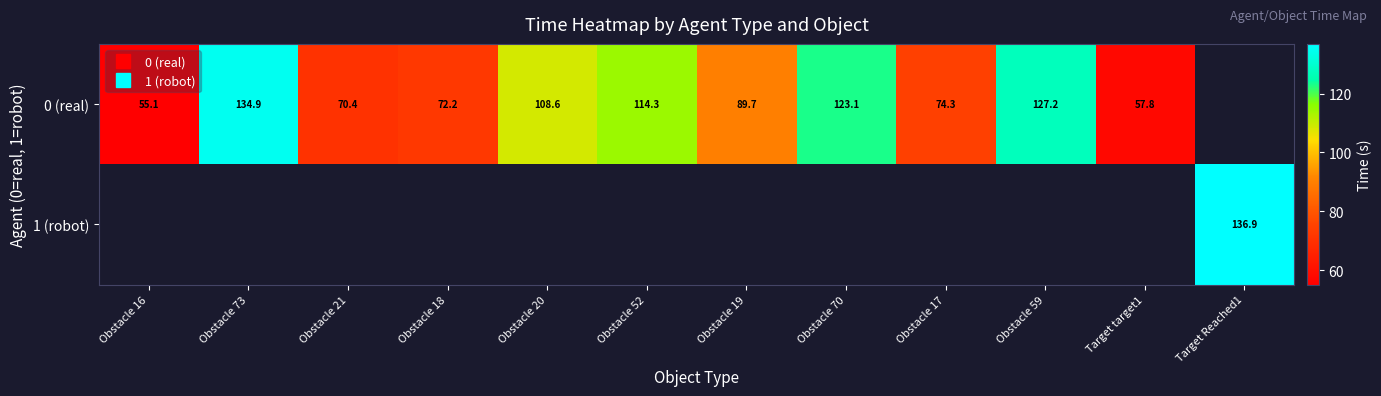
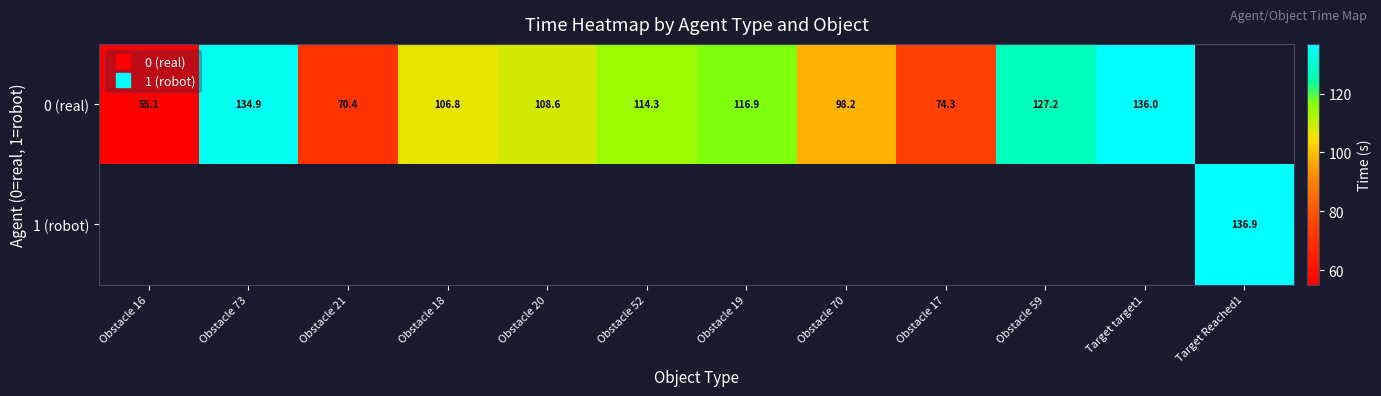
  {
    "0 (real)": {
      "Obstacle 16": 55.1,
      "Obstacle 73": 134.9,
      "Obstacle 21": 70.4,
-     "Obstacle 18": 72.2,
+     "Obstacle 18": 106.8,
      "Obstacle 20": 108.6,
      "Obstacle 52": 114.3,
-     "Obstacle 19": 89.7,
-     "Obstacle 70": 123.1,
+     "Obstacle 19": 116.9,
+     "Obstacle 70": 98.2,
      "Obstacle 17": 74.3,
      "Obstacle 59": 127.2,
-     "Target target1": 57.8
+     "Target target1": 136.0
    },
    "1 (robot)": {
      "Target Reached1": 136.9
    }
  }
